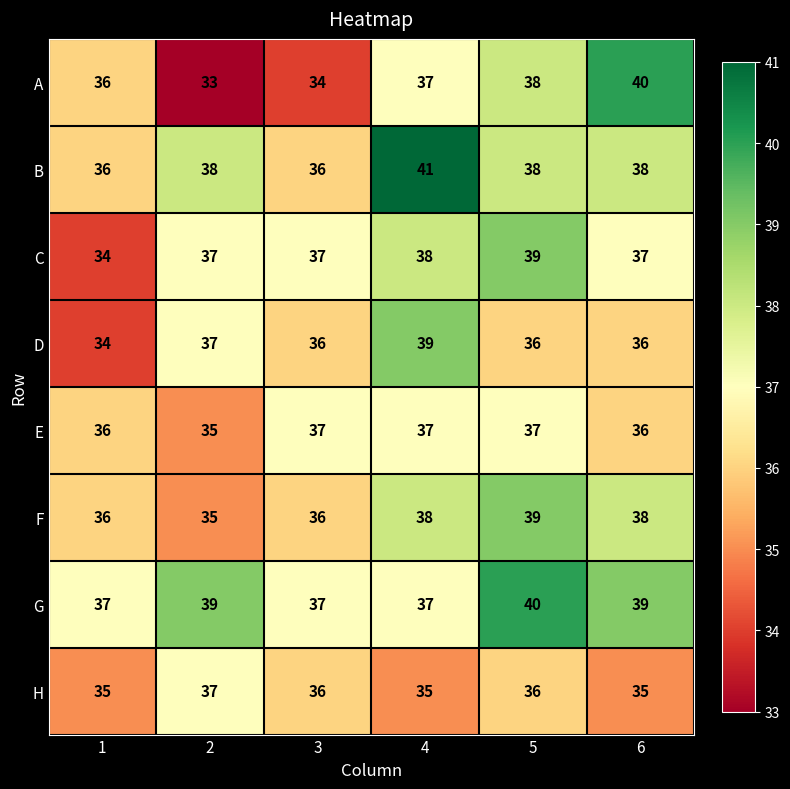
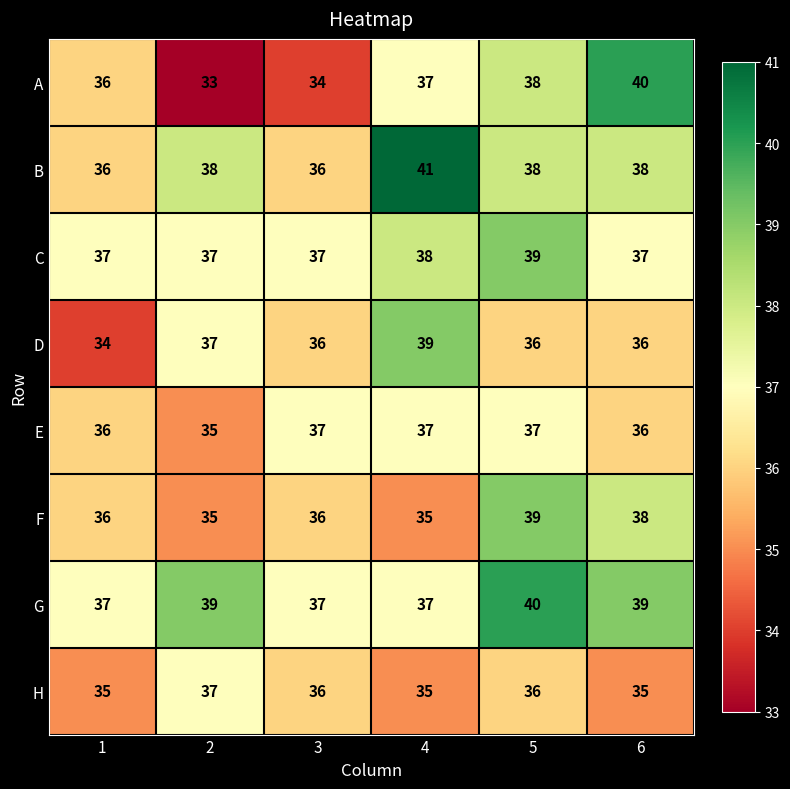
  {
    "A": {
      "1": 36,
      "2": 33,
      "3": 34,
      "4": 37,
      "5": 38,
      "6": 40
    },
    "B": {
      "1": 36,
      "2": 38,
      "3": 36,
      "4": 41,
      "5": 38,
      "6": 38
    },
    "C": {
-     "1": 34,
+     "1": 37,
      "2": 37,
      "3": 37,
      "4": 38,
      "5": 39,
      "6": 37
    },
    "D": {
      "1": 34,
      "2": 37,
      "3": 36,
      "4": 39,
      "5": 36,
      "6": 36
    },
    "E": {
      "1": 36,
      "2": 35,
      "3": 37,
      "4": 37,
      "5": 37,
      "6": 36
    },
    "F": {
      "1": 36,
      "2": 35,
      "3": 36,
-     "4": 38,
+     "4": 35,
      "5": 39,
      "6": 38
    },
    "G": {
      "1": 37,
      "2": 39,
      "3": 37,
      "4": 37,
      "5": 40,
      "6": 39
    },
    "H": {
      "1": 35,
      "2": 37,
      "3": 36,
      "4": 35,
      "5": 36,
      "6": 35
    }
  }
